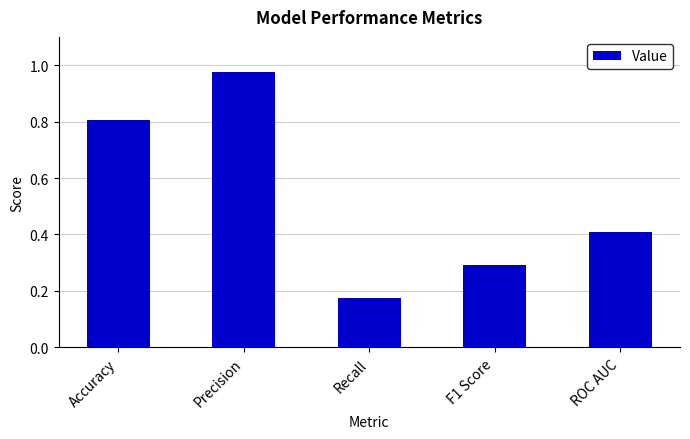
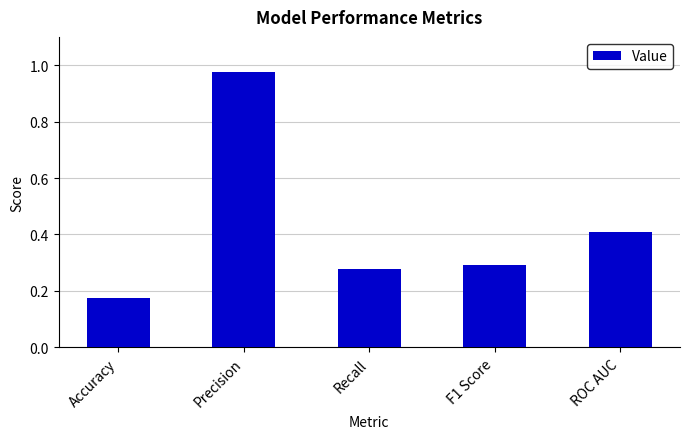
  {
-   "Accuracy": 0.80,
+   "Accuracy": 0.18,
    "Precision": 0.98,
-   "Recall": 0.18,
+   "Recall": 0.28,
    "F1 Score": 0.29,
    "ROC AUC": 0.41
  }
